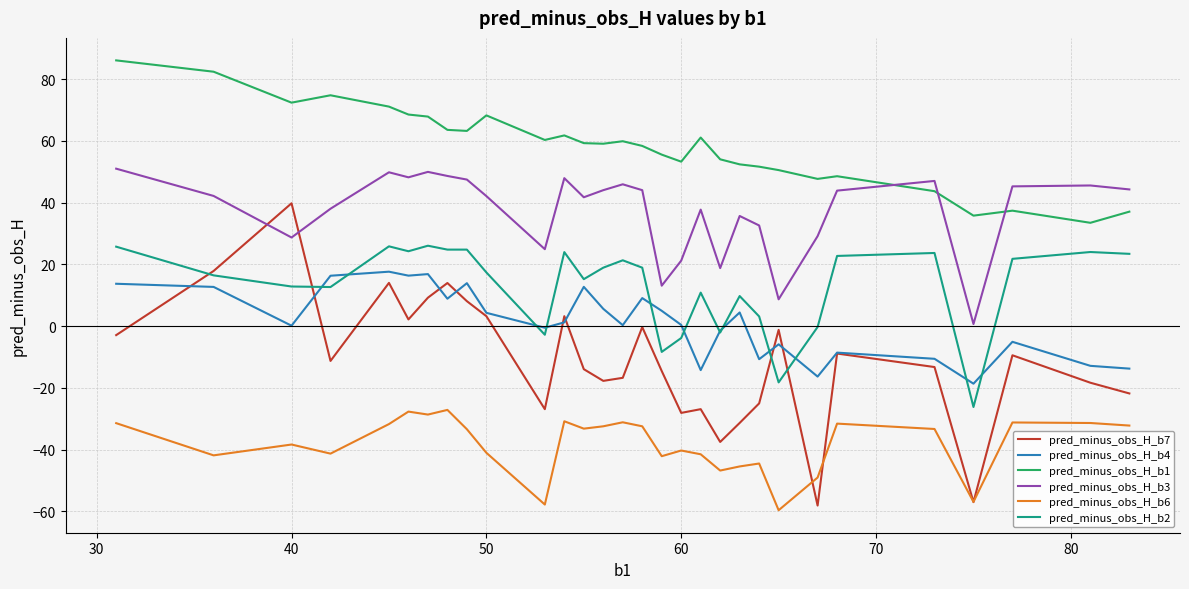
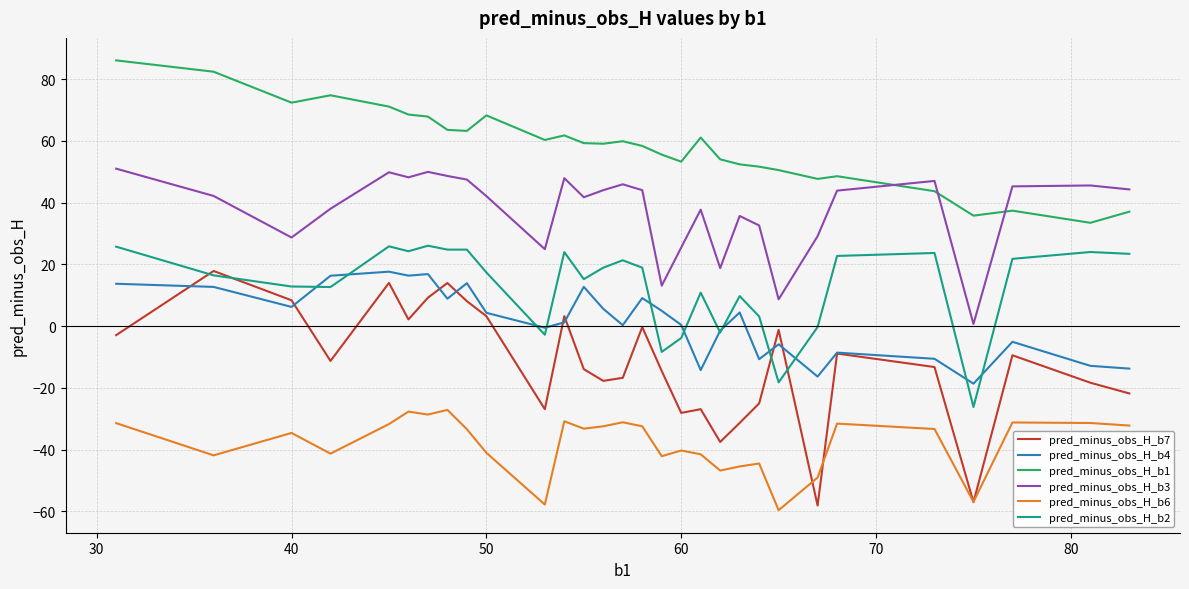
  {
    "pred_minus_obs_H_b7": {
-     "40": 40,
+     "40": 8,
      "50": 3,
      "60": -28
    },
    "pred_minus_obs_H_b4": {
-     "40": 0,
+     "40": 6,
      "50": 4,
      "60": 0
    },
    "pred_minus_obs_H_b3": {
      "40": 29,
      "50": 42,
-     "60": 21
+     "60": 25
    },
    "pred_minus_obs_H_b6": {
-     "40": -38,
+     "40": -35,
      "50": -41,
      "60": -40
    }
  }
